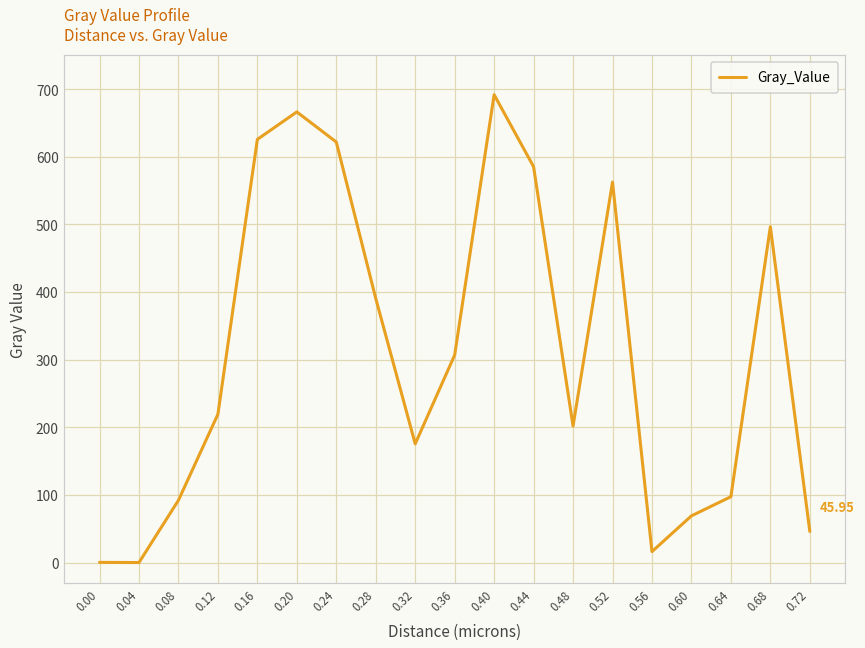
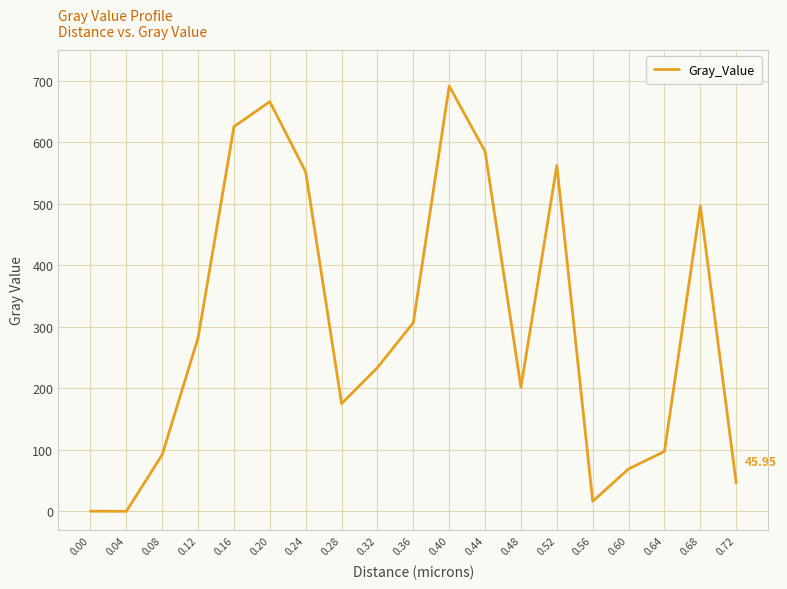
  {
    "0.00": 0,
    "0.04": 0,
    "0.08": 90,
-   "0.12": 220,
+   "0.12": 280,
    "0.16": 630,
    "0.20": 670,
-   "0.24": 620,
-   "0.28": 390,
-   "0.32": 180,
+   "0.24": 550,
+   "0.28": 180,
+   "0.32": 230,
    "0.36": 310,
    "0.40": 690,
    "0.44": 590,
    "0.48": 200,
    "0.52": 560,
    "0.56": 20,
    "0.60": 70,
    "0.64": 100,
    "0.68": 500
  }
